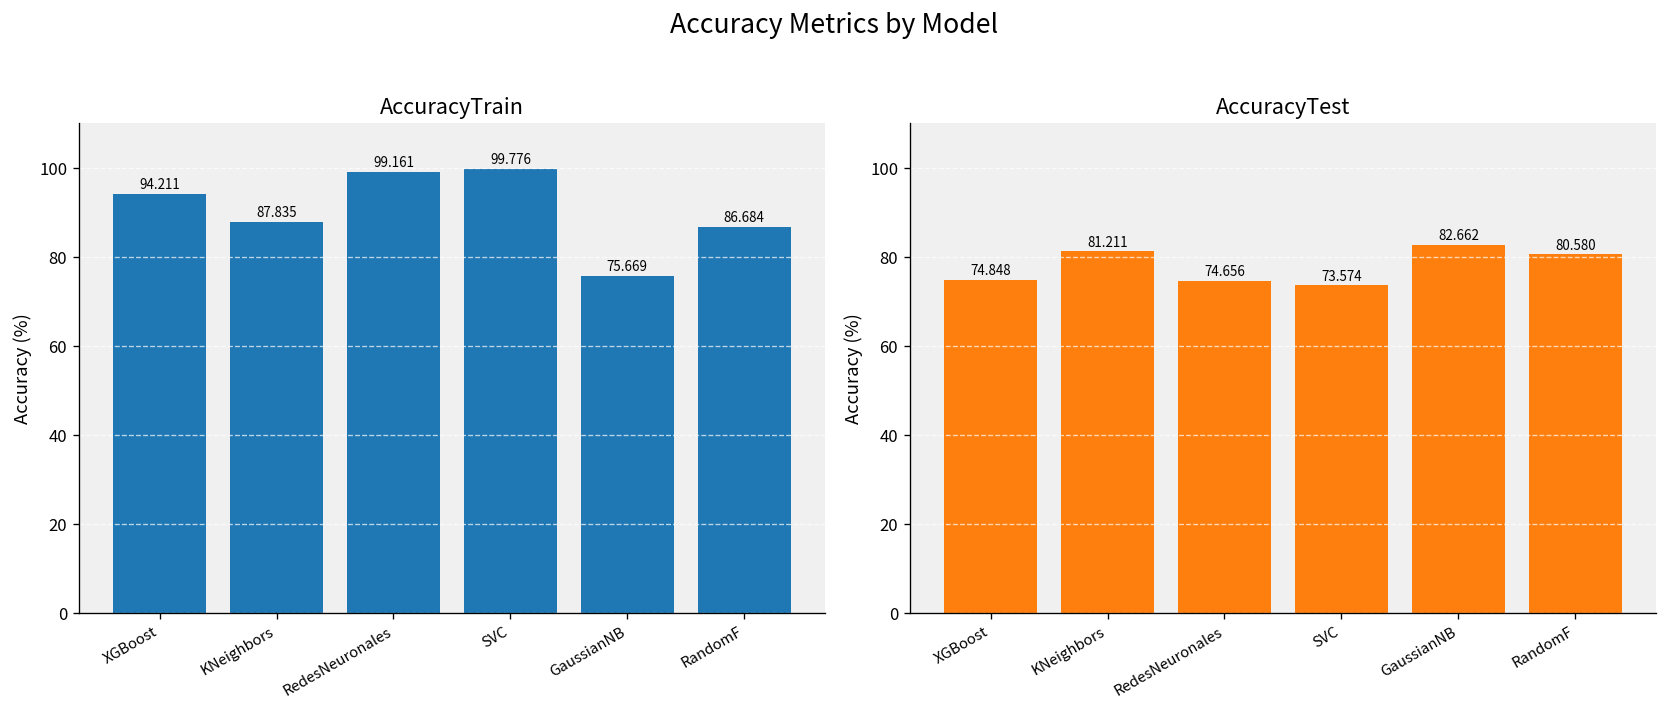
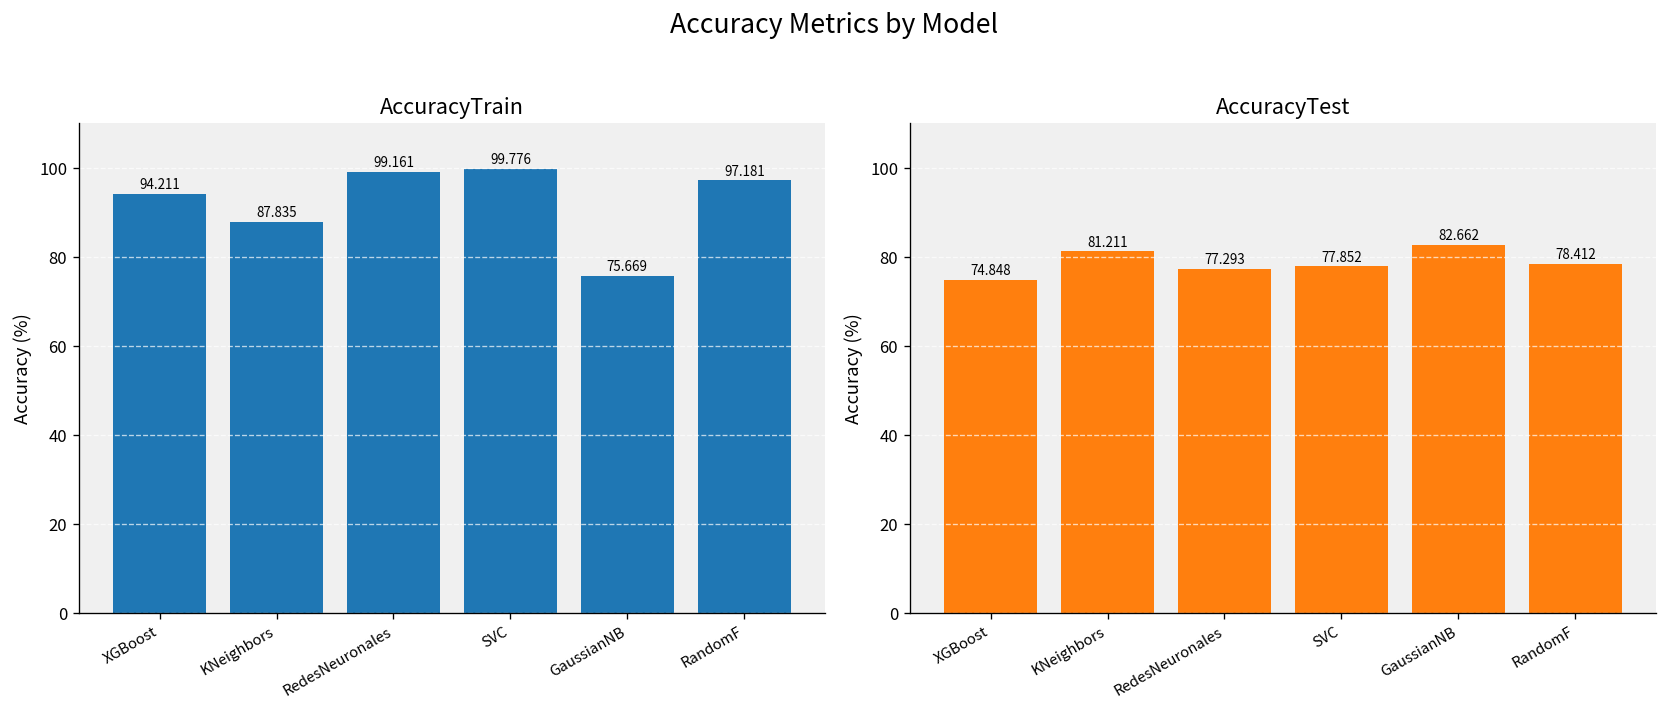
  {
    "AccuracyTrain": {
      "XGBoost": 94.211,
      "KNeighbors": 87.835,
      "RedesNeuronales": 99.161,
      "SVC": 99.776,
      "GaussianNB": 75.669,
-     "RandomF": 86.684
+     "RandomF": 97.181
    },
    "AccuracyTest": {
      "XGBoost": 74.848,
      "KNeighbors": 81.211,
-     "RedesNeuronales": 74.656,
-     "SVC": 73.574,
+     "RedesNeuronales": 77.293,
+     "SVC": 77.852,
      "GaussianNB": 82.662,
-     "RandomF": 80.580
+     "RandomF": 78.412
    }
  }
